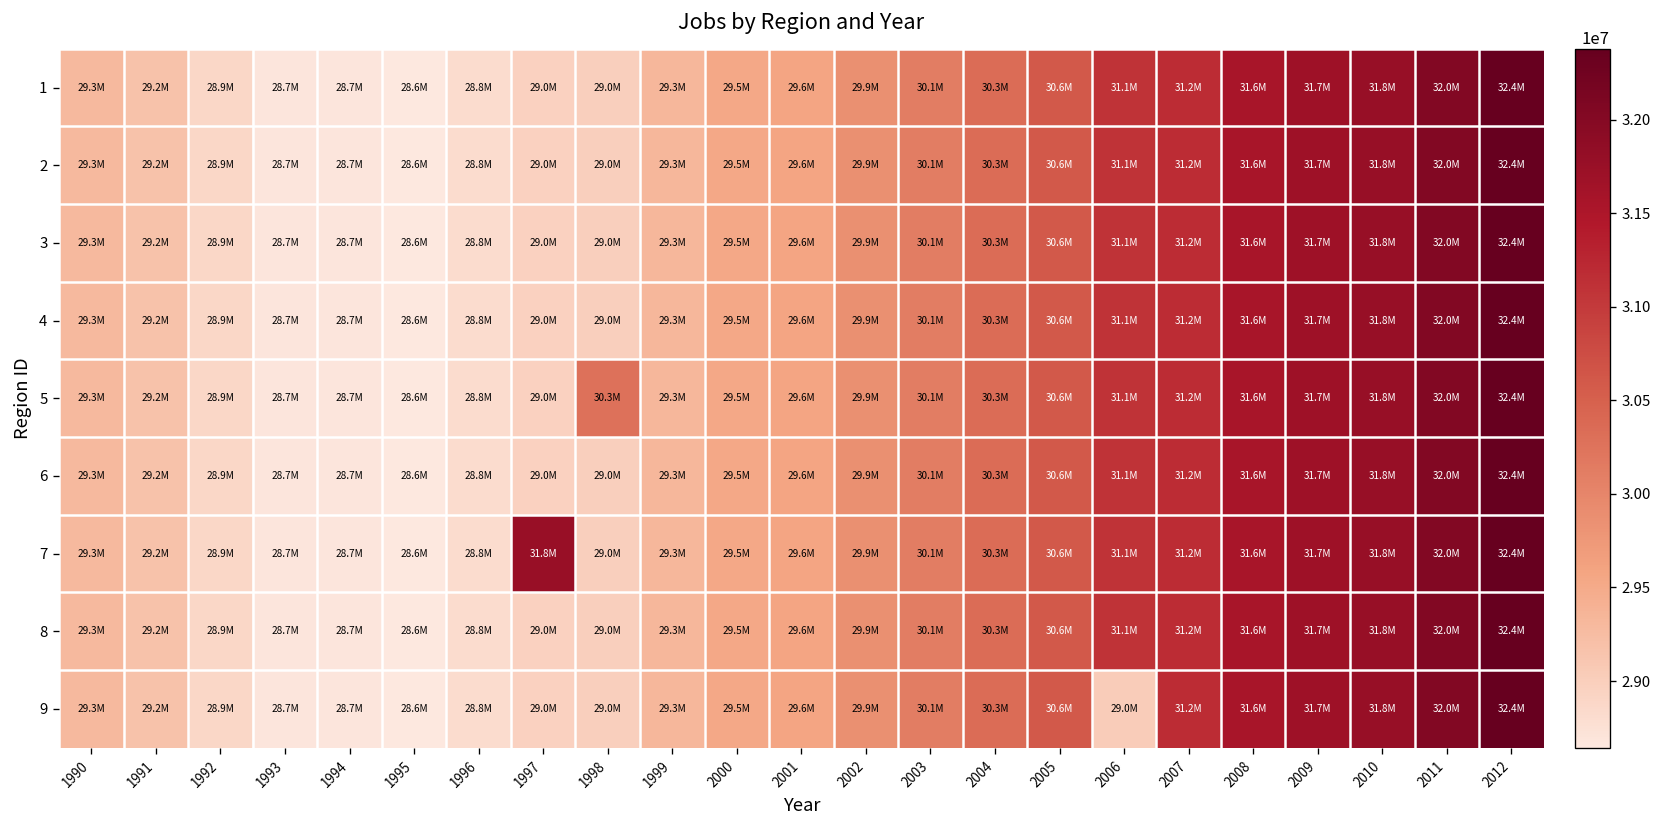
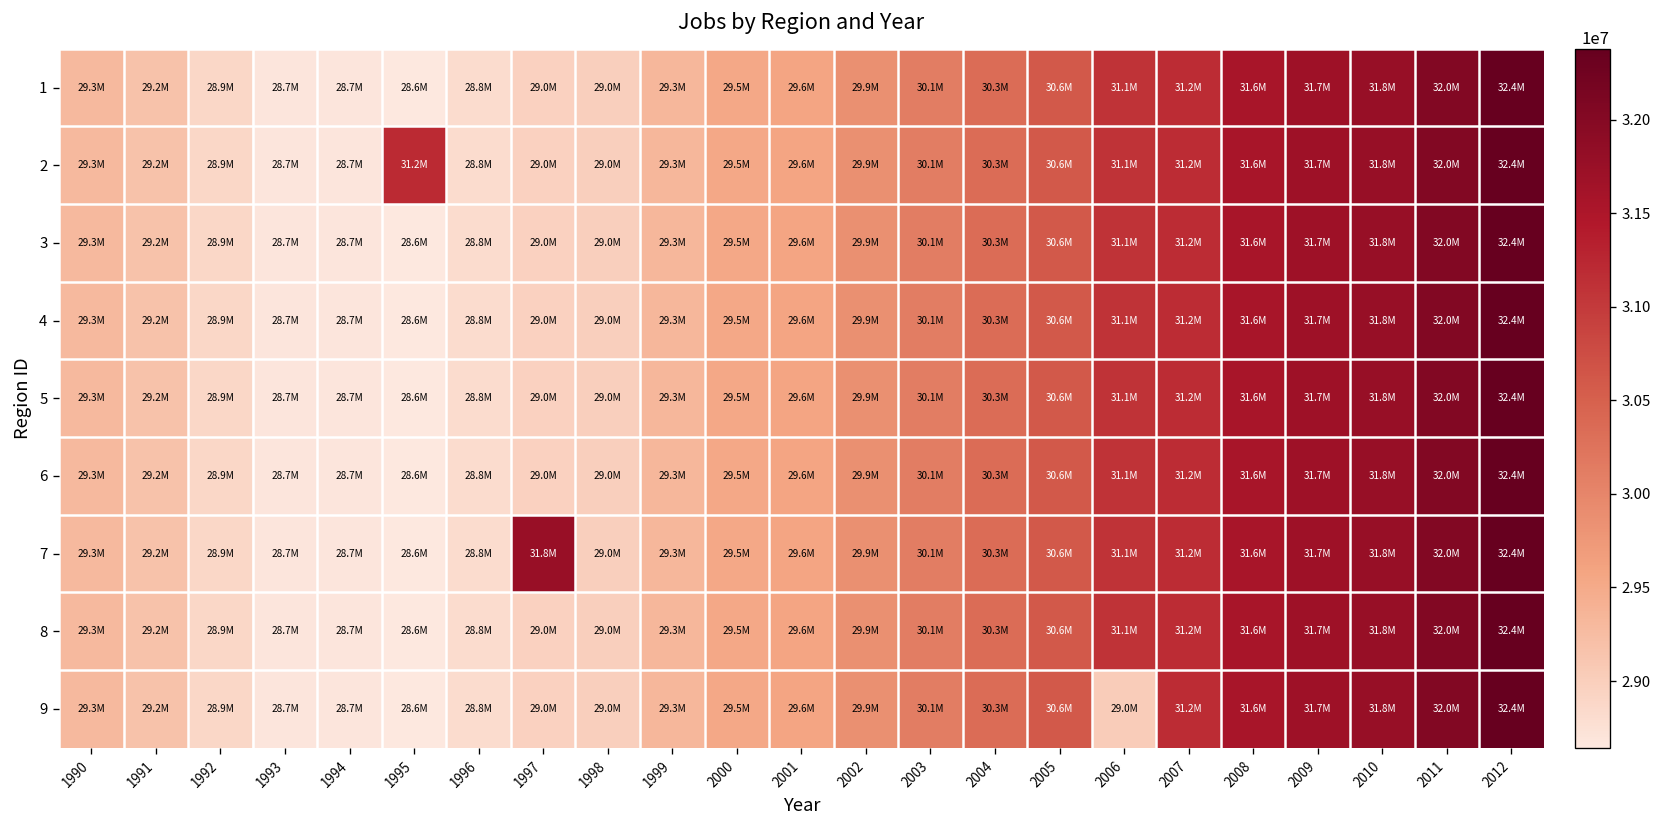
  {
    "2": {
      "1990": "29.3M",
      "1991": "29.2M",
      "1992": "28.9M",
      "1993": "28.7M",
      "1994": "28.7M",
-     "1995": "28.6M",
+     "1995": "31.2M",
      "1996": "28.8M",
      "1997": "29.0M",
      "1998": "29.0M",
      "1999": "29.3M",
      "2000": "29.5M",
      "2001": "29.6M",
      "2002": "29.9M",
      "2003": "30.1M",
      "2004": "30.3M",
      "2005": "30.6M",
      "2006": "31.1M",
      "2007": "31.2M",
      "2008": "31.6M",
      "2009": "31.7M",
      "2010": "31.8M",
      "2011": "32.0M",
      "2012": "32.4M"
    },
    "5": {
      "1990": "29.3M",
      "1991": "29.2M",
      "1992": "28.9M",
      "1993": "28.7M",
      "1994": "28.7M",
      "1995": "28.6M",
      "1996": "28.8M",
      "1997": "29.0M",
-     "1998": "30.3M",
+     "1998": "29.0M",
      "1999": "29.3M",
      "2000": "29.5M",
      "2001": "29.6M",
      "2002": "29.9M",
      "2003": "30.1M",
      "2004": "30.3M",
      "2005": "30.6M",
      "2006": "31.1M",
      "2007": "31.2M",
      "2008": "31.6M",
      "2009": "31.7M",
      "2010": "31.8M",
      "2011": "32.0M",
      "2012": "32.4M"
    }
  }
